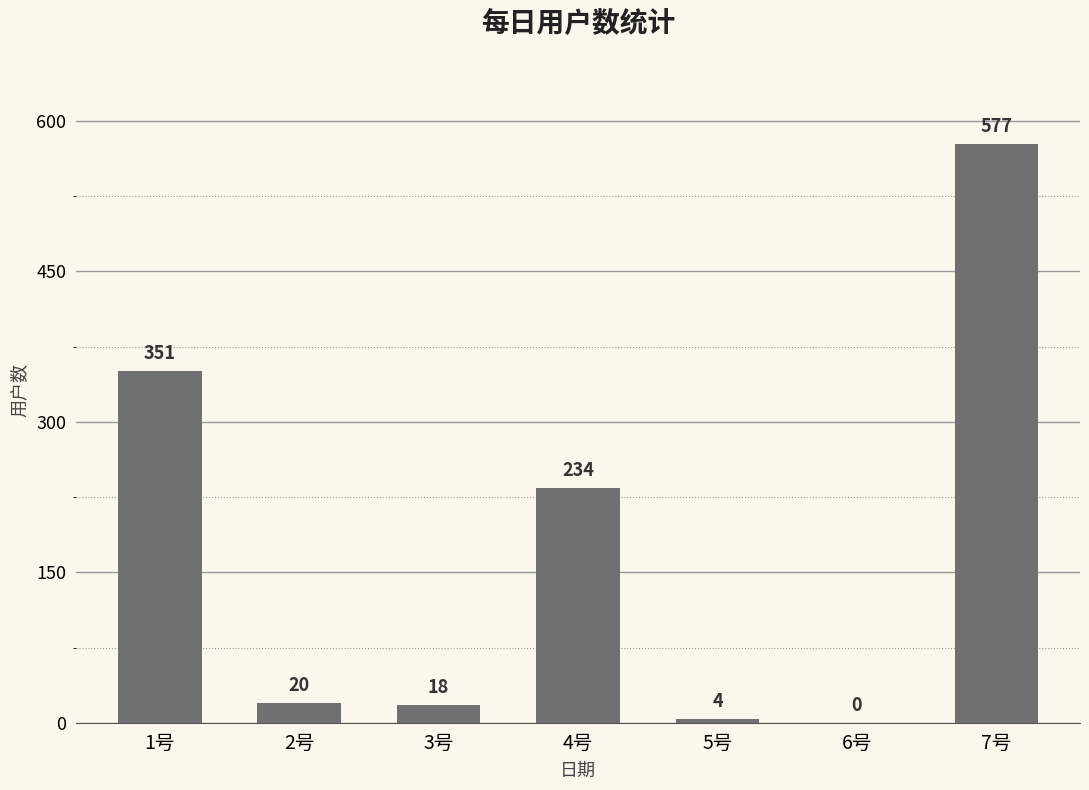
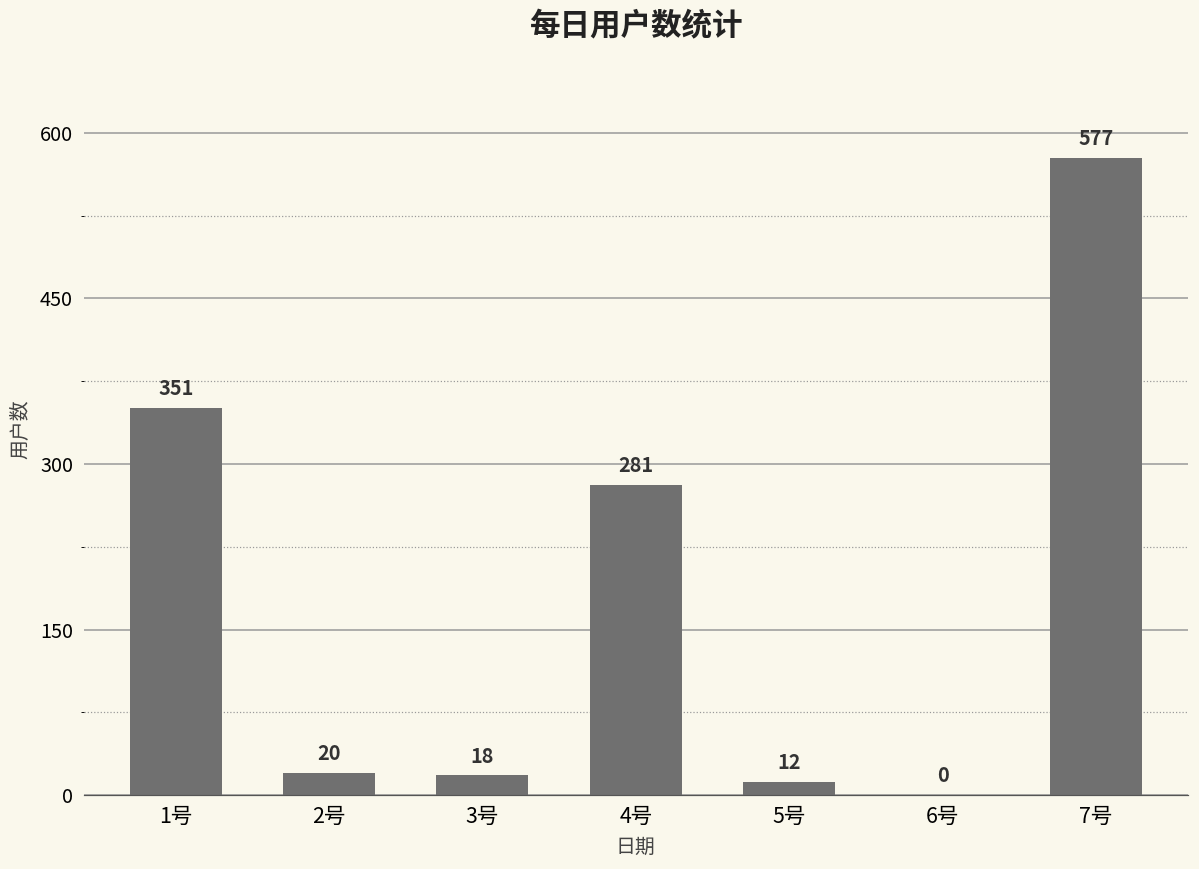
  {
    "1号": 351,
    "2号": 20,
    "3号": 18,
-   "4号": 234,
-   "5号": 4,
+   "4号": 281,
+   "5号": 12,
    "6号": 0,
    "7号": 577
  }
